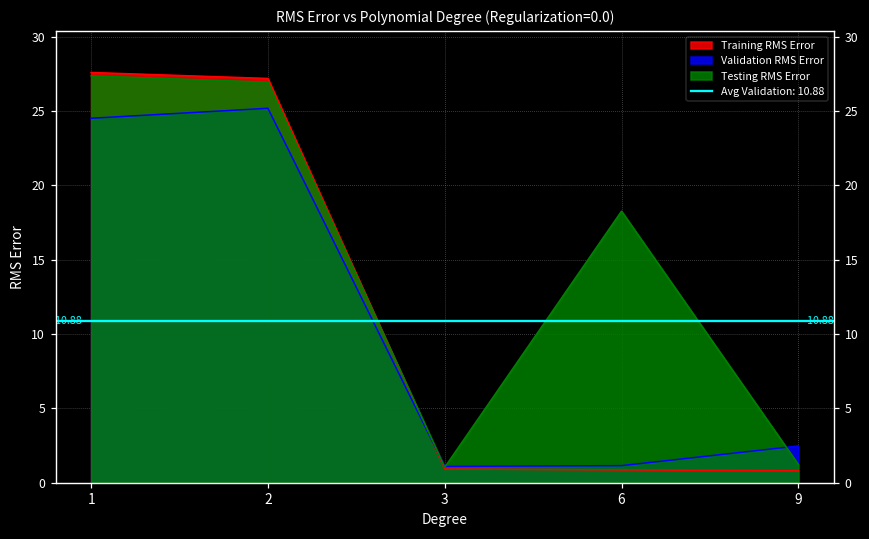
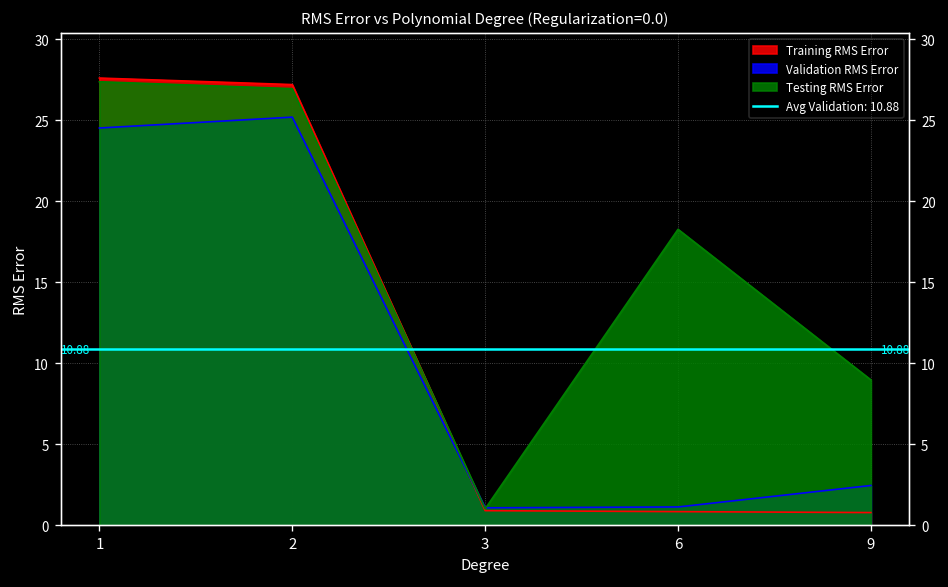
  {
    "Training RMS Error": {
      "1": 27.6,
      "2": 27.2,
      "6": 0.9,
      "9": 0.8
    },
    "Validation RMS Error": {
      "1": 24.5,
      "2": 25.2,
      "6": 1.1,
      "9": 2.5
    },
    "Testing RMS Error": {
      "1": 27.4,
      "2": 26.9,
      "6": 18.3,
-     "9": 1.2
+     "9": 9.0
    }
  }
